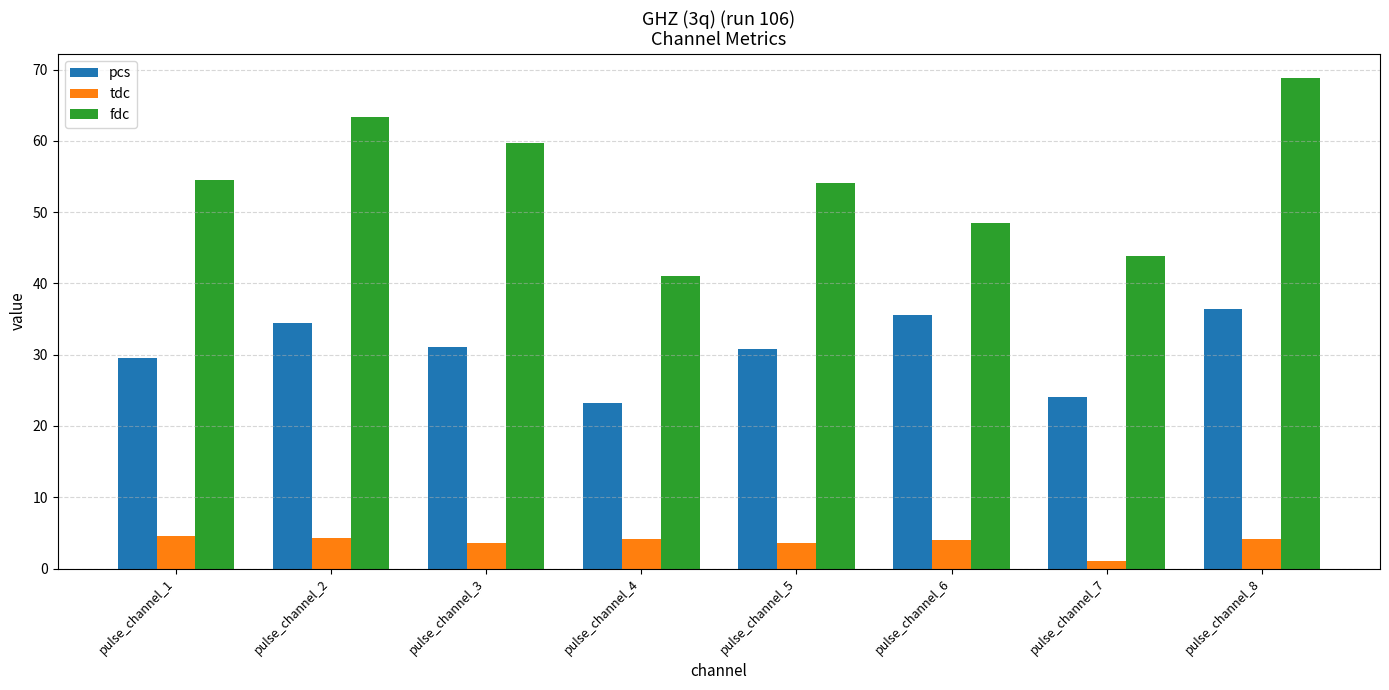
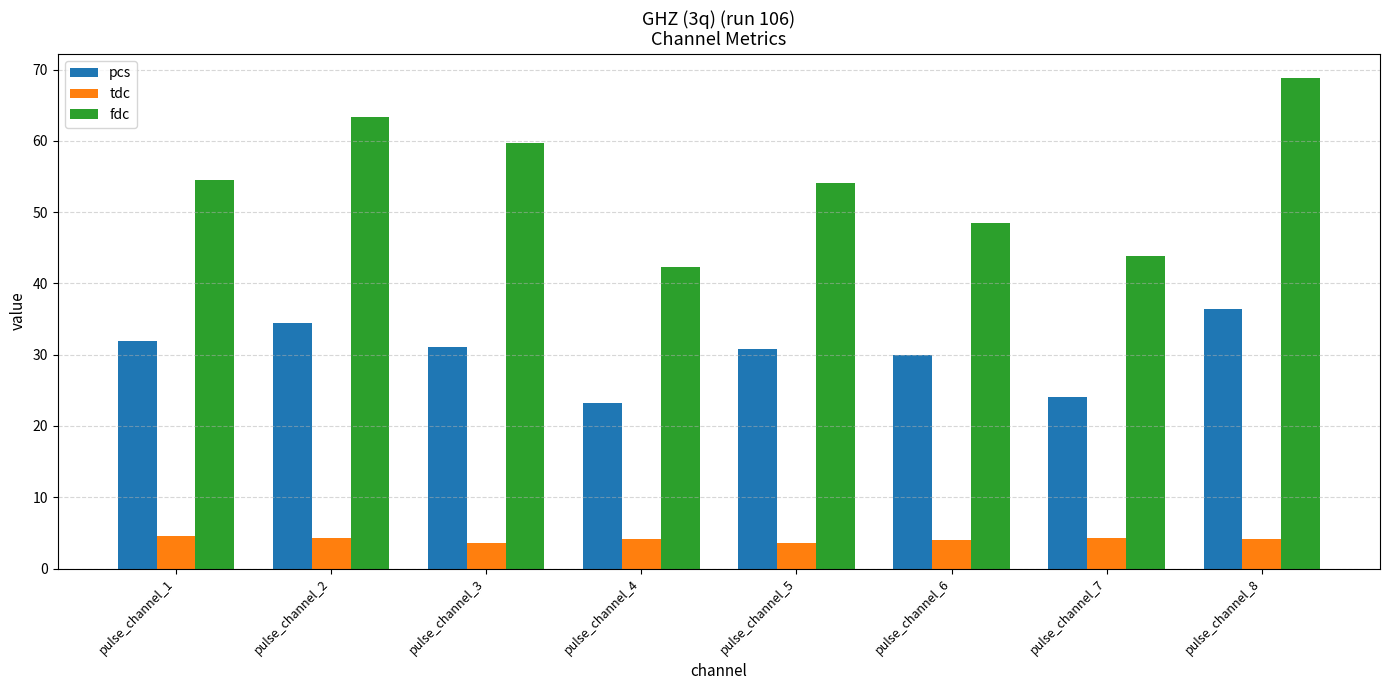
  {
    "pcs": {
-     "pulse_channel_1": 30,
+     "pulse_channel_1": 32,
      "pulse_channel_2": 34,
      "pulse_channel_3": 31,
      "pulse_channel_4": 23,
      "pulse_channel_5": 31,
-     "pulse_channel_6": 36,
+     "pulse_channel_6": 30,
      "pulse_channel_7": 24,
      "pulse_channel_8": 36
    },
    "tdc": {
      "pulse_channel_1": 5,
      "pulse_channel_2": 4,
      "pulse_channel_3": 4,
      "pulse_channel_4": 4,
      "pulse_channel_5": 4,
      "pulse_channel_6": 4,
-     "pulse_channel_7": 1,
+     "pulse_channel_7": 4,
      "pulse_channel_8": 4
    },
    "fdc": {
      "pulse_channel_1": 55,
      "pulse_channel_2": 63,
      "pulse_channel_3": 60,
-     "pulse_channel_4": 41,
+     "pulse_channel_4": 42,
      "pulse_channel_5": 54,
      "pulse_channel_6": 49,
      "pulse_channel_7": 44,
      "pulse_channel_8": 69
    }
  }
